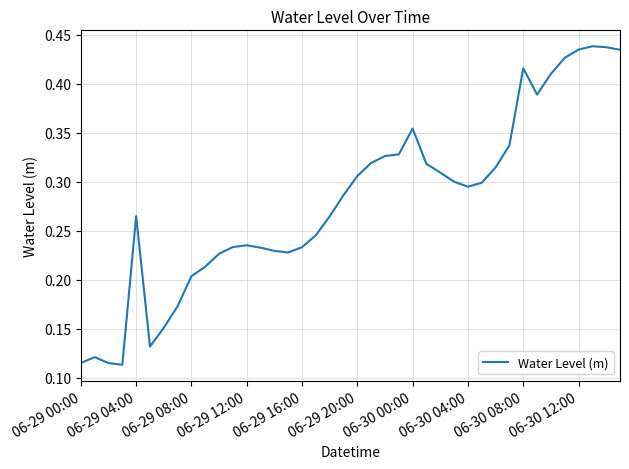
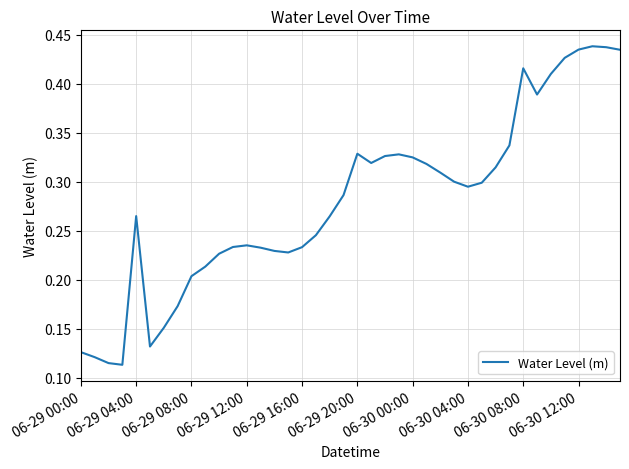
  {
-   "06-29 00:00": 0.11,
+   "06-29 00:00": 0.13,
    "06-29 04:00": 0.26,
    "06-29 08:00": 0.20,
    "06-29 12:00": 0.24,
    "06-29 16:00": 0.23,
-   "06-29 20:00": 0.31,
-   "06-30 00:00": 0.35,
+   "06-29 20:00": 0.33,
+   "06-30 00:00": 0.32,
    "06-30 04:00": 0.29,
    "06-30 08:00": 0.42,
    "06-30 12:00": 0.43
  }
